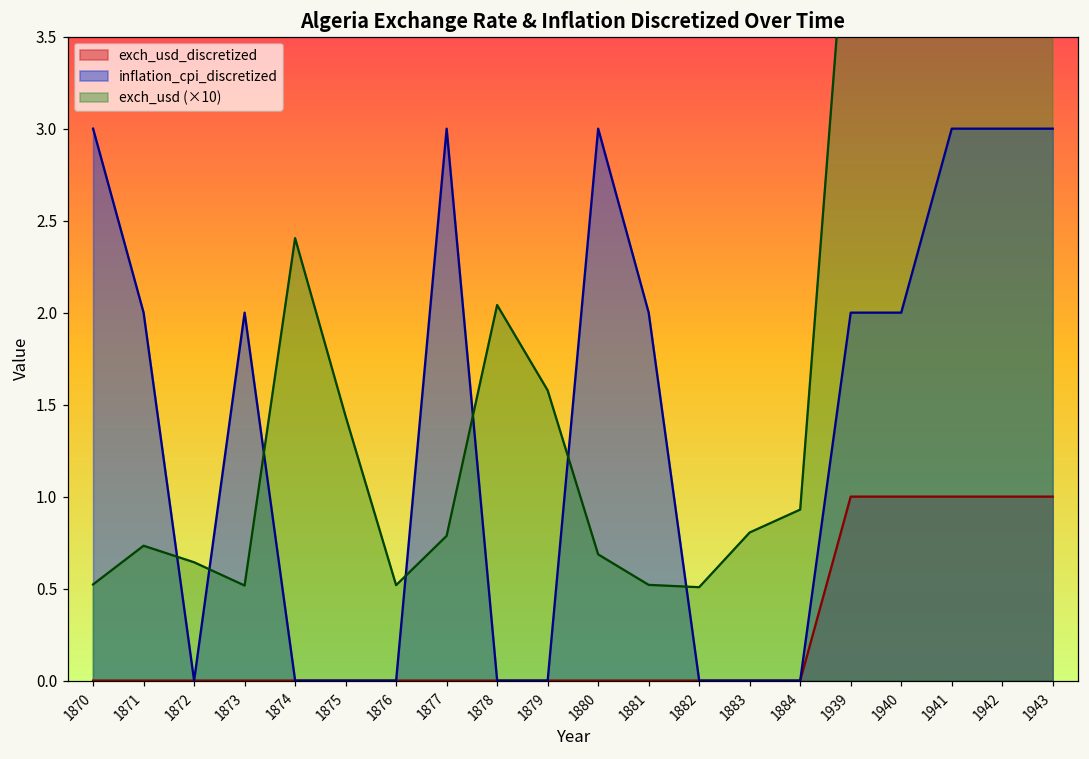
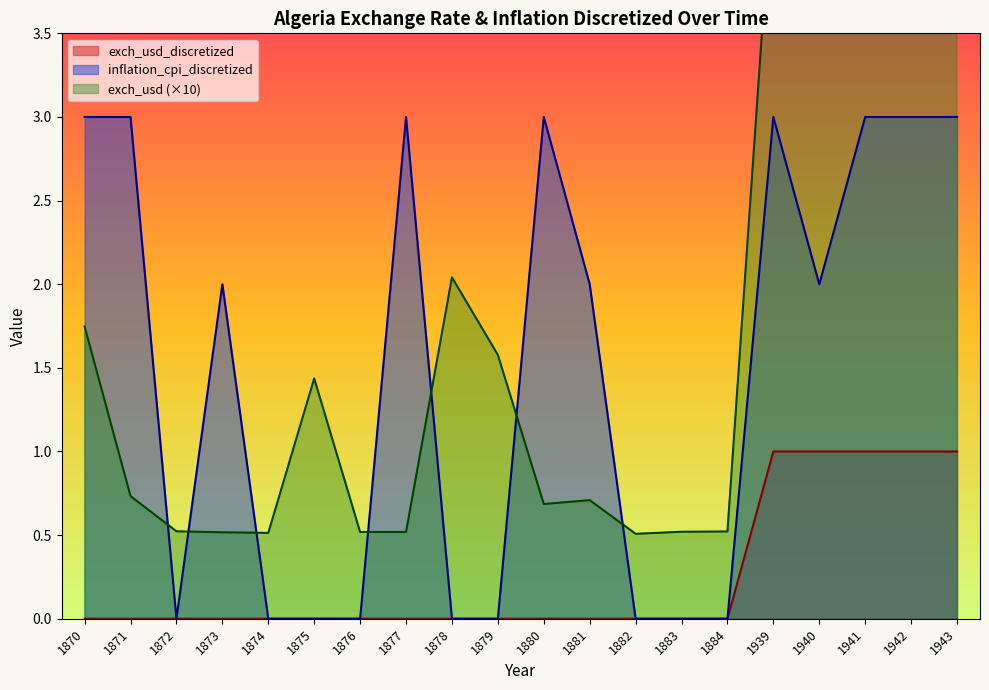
  {
    "exch_usd_discretized": {
      "1870": 0.00,
      "1871": 0.00,
      "1873": 0.00,
      "1877": 0.00,
      "1880": 0.00,
      "1881": 0.00,
      "1939": 1.00,
      "1940": 1.00,
      "1941": 1.00,
      "1942": 1.00,
      "1943": 1.00
    },
    "inflation_cpi_discretized": {
      "1870": 3,
-     "1871": 2,
+     "1871": 3,
      "1873": 2,
      "1877": 3,
      "1880": 3,
      "1881": 2,
-     "1939": 2,
+     "1939": 3,
      "1940": 2,
      "1941": 3,
      "1942": 3,
      "1943": 3
    },
    "exch_usd (×10)": {
-     "1870": 0.52,
+     "1870": 1.75,
      "1871": 0.73,
-     "1872": 0.64,
+     "1872": 0.52,
      "1873": 0.52,
-     "1874": 2.40,
+     "1874": 0.51,
      "1875": 1.44,
      "1876": 0.52,
-     "1877": 0.79,
+     "1877": 0.52,
      "1878": 2.04,
      "1879": 1.58,
      "1880": 0.69,
-     "1881": 0.52,
+     "1881": 0.71,
      "1882": 0.51,
-     "1883": 0.80,
-     "1884": 0.93
+     "1883": 0.52,
+     "1884": 0.52
    }
  }
